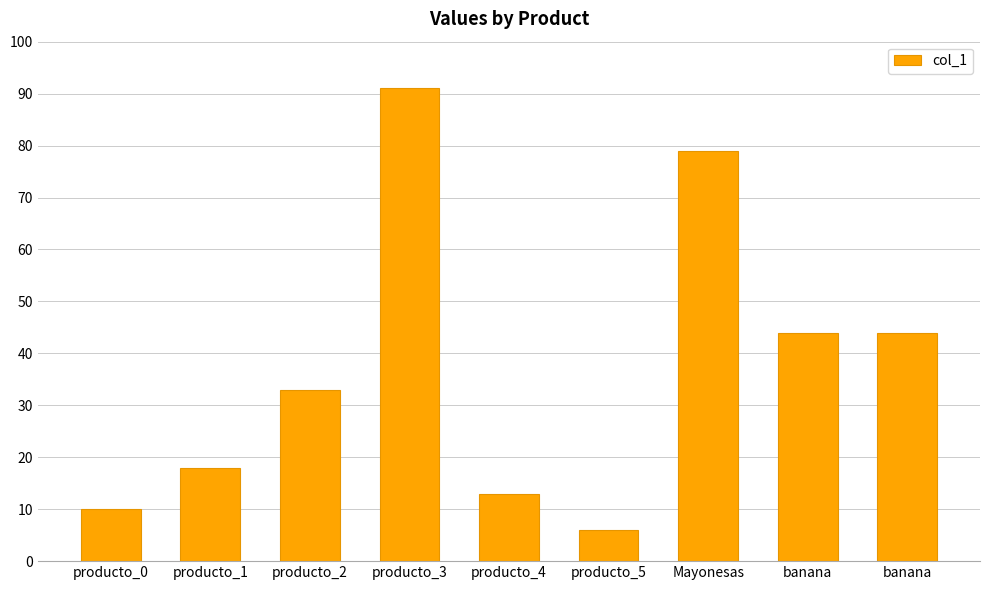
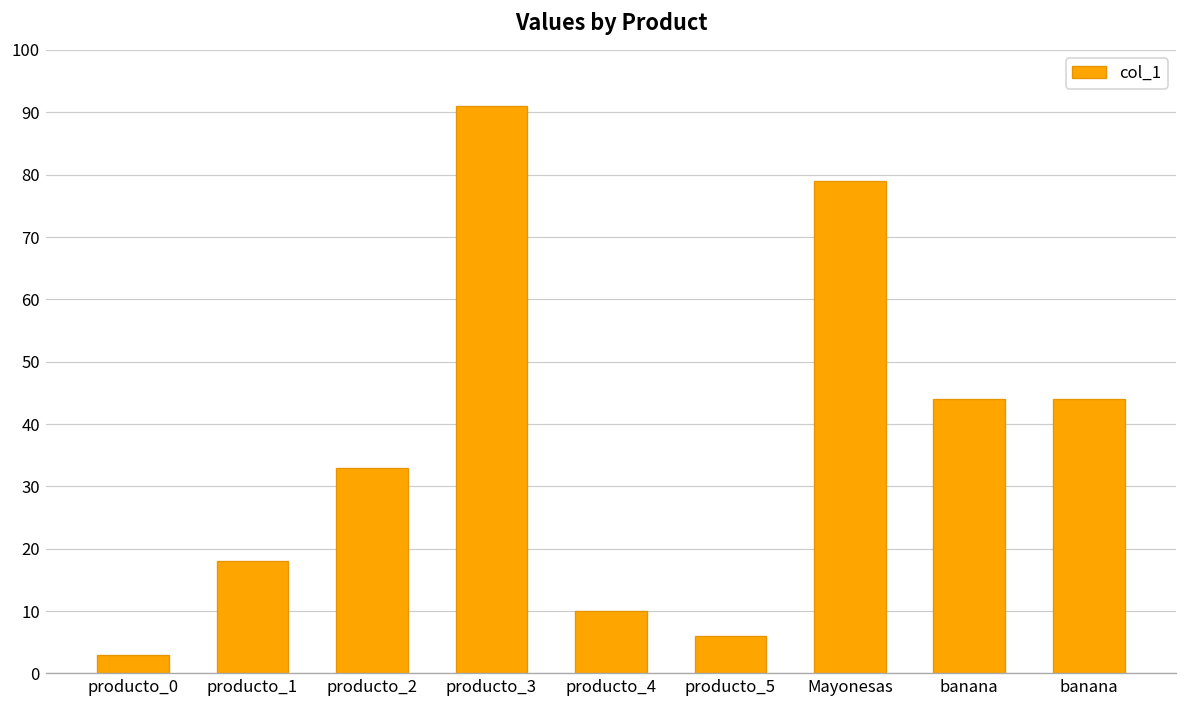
  {
-   "producto_0": 10,
+   "producto_0": 3,
    "producto_1": 18,
    "producto_2": 33,
    "producto_3": 91,
-   "producto_4": 13,
+   "producto_4": 10,
    "producto_5": 6,
    "Mayonesas": 79
  }
